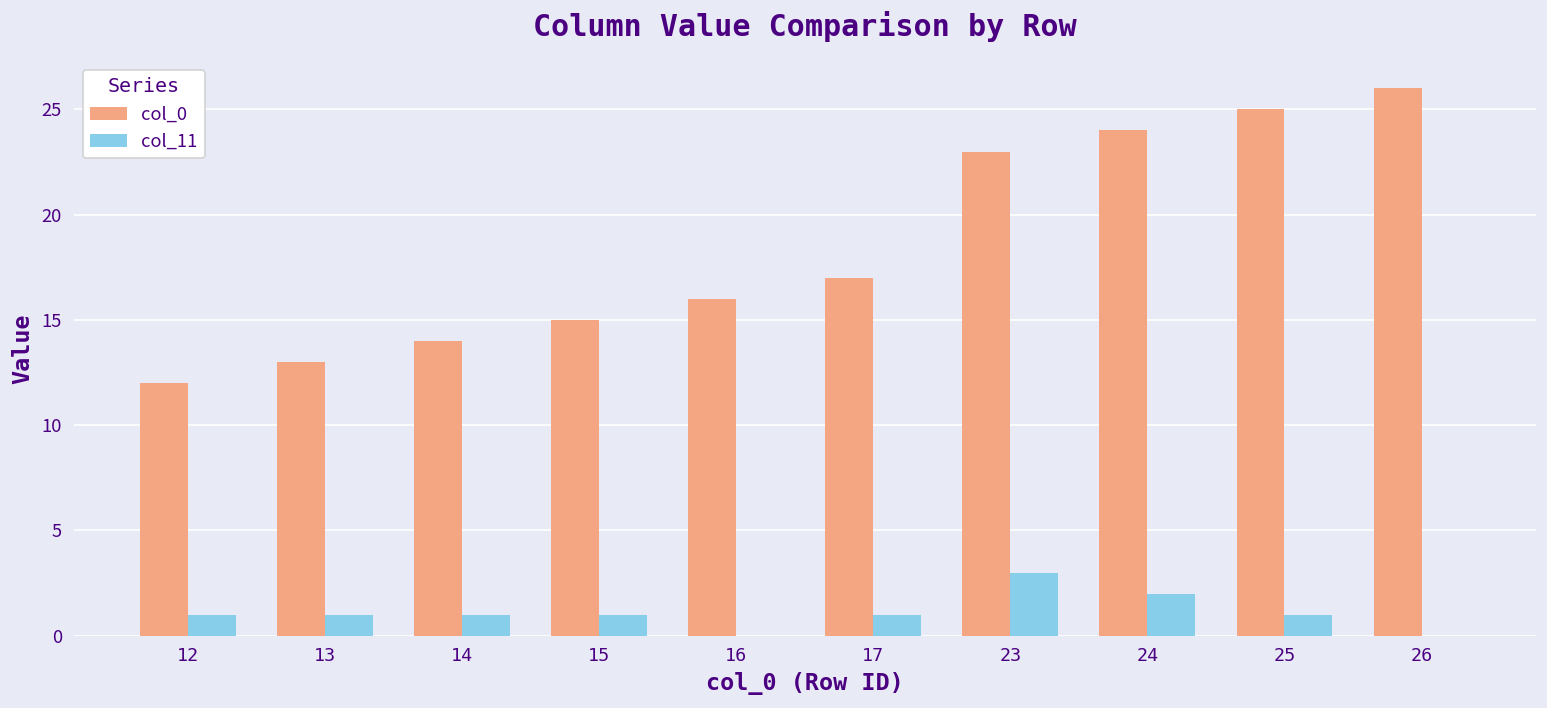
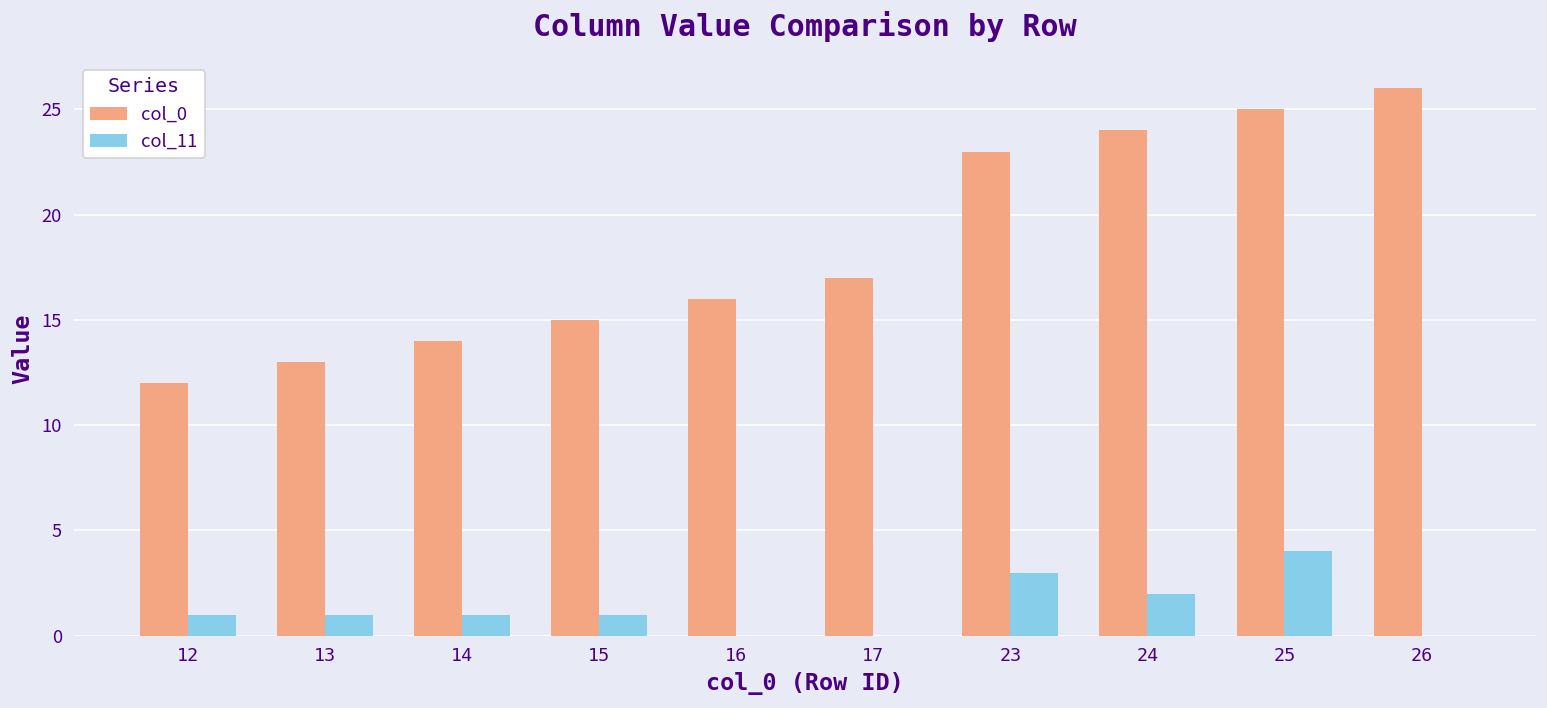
  {
    "col_0": {
      "12": 12,
      "13": 13,
      "14": 14,
      "15": 15,
      "16": 16,
      "17": 17,
      "23": 23,
      "24": 24,
      "25": 25,
      "26": 26
    },
    "col_11": {
      "12": 1,
      "13": 1,
      "14": 1,
      "15": 1,
      "16": 0,
-     "17": 1,
+     "17": 0,
      "23": 3,
      "24": 2,
-     "25": 1,
+     "25": 4,
      "26": 0
    }
  }
